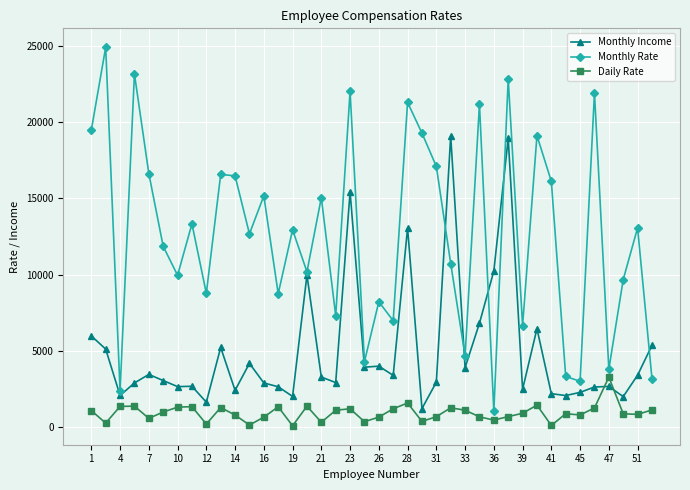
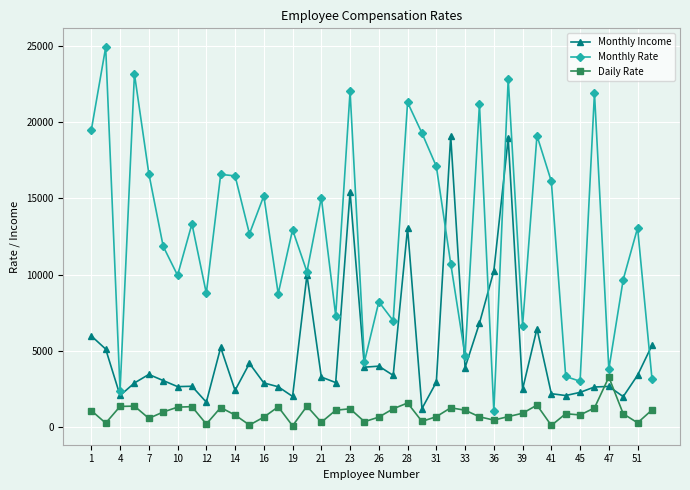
  {
    "Monthly Income": {
      "4": 2100,
      "10": 2700,
      "12": 1700,
      "14": 2400,
      "16": 2900,
      "26": 4000,
      "28": 13100,
      "36": 10200,
      "41": 2200,
      "45": 2300,
      "47": 2700,
      "51": 3400
    },
    "Monthly Rate": {
      "4": 2400,
      "10": 10000,
      "12": 8800,
      "14": 16500,
      "16": 15200,
      "26": 8200,
      "28": 21300,
      "36": 1100,
      "41": 16100,
      "45": 3000,
      "47": 3800,
      "51": 13100
    },
    "Daily Rate": {
      "4": 1400,
      "10": 1300,
      "12": 200,
      "14": 800,
      "16": 700,
      "26": 700,
      "28": 1600,
      "36": 500,
      "41": 100,
      "45": 800,
      "47": 3300,
-     "51": 900
+     "51": 300
    }
  }
